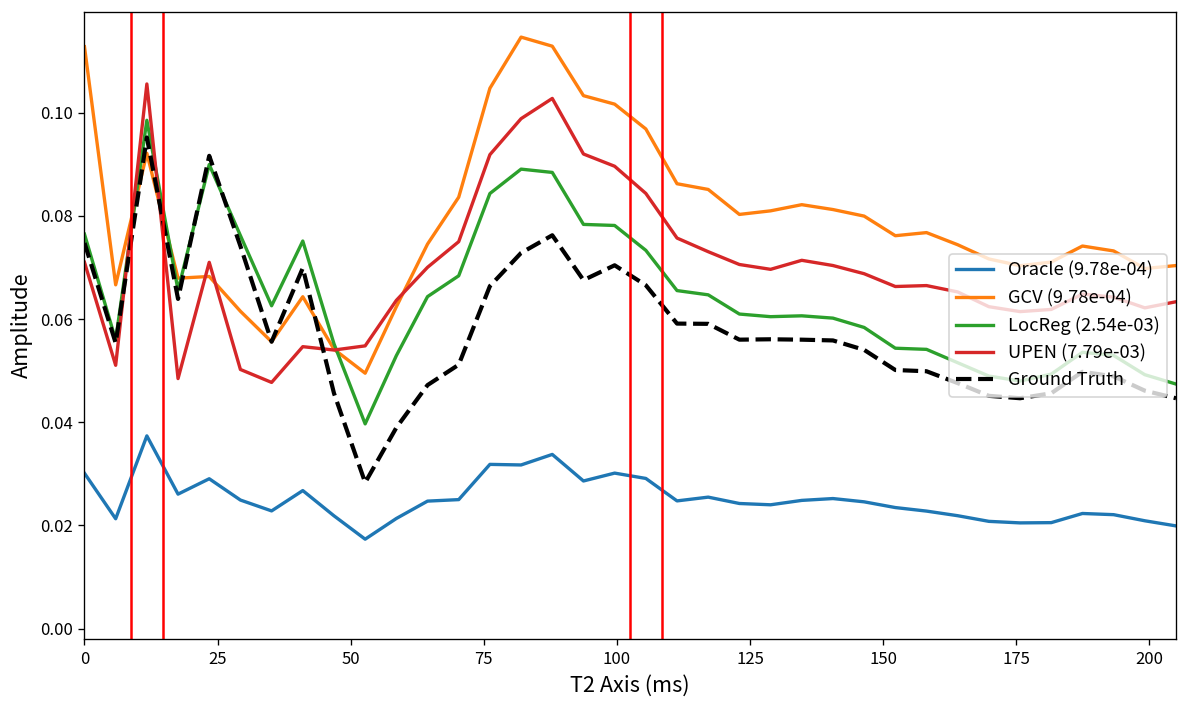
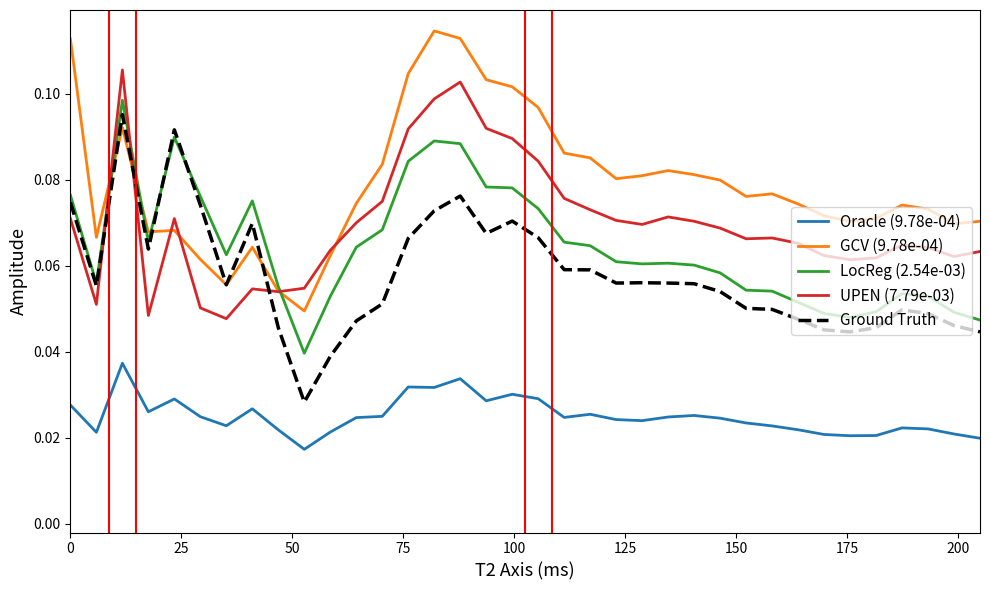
  {
    "Oracle (9.78e-04)": {
-     "0": 0.030
+     "0": 0.028
    },
    "GCV (9.78e-04)": {
      "0": 0.113
    },
    "LocReg (2.54e-03)": {
      "0": 0.076
    },
    "UPEN (7.79e-03)": {
      "0": 0.071
    },
    "Ground Truth": {
      "0": 0.075
    }
  }
